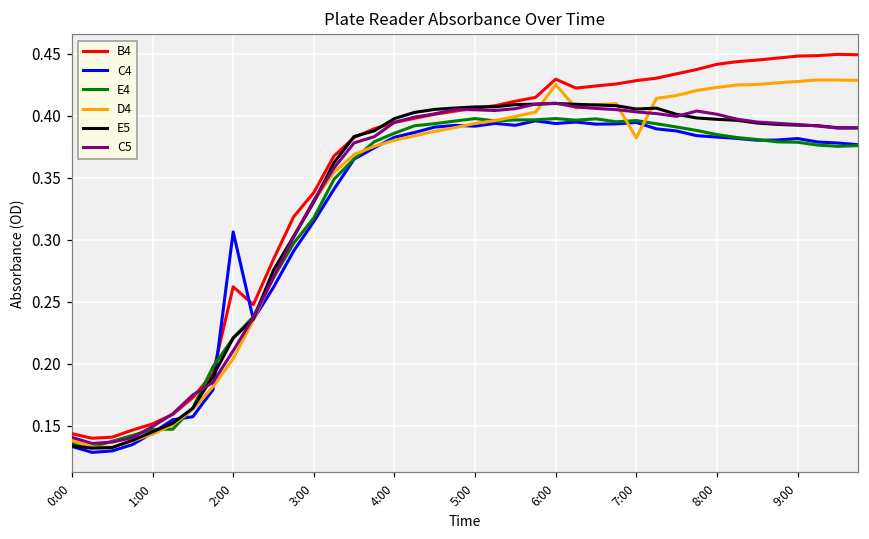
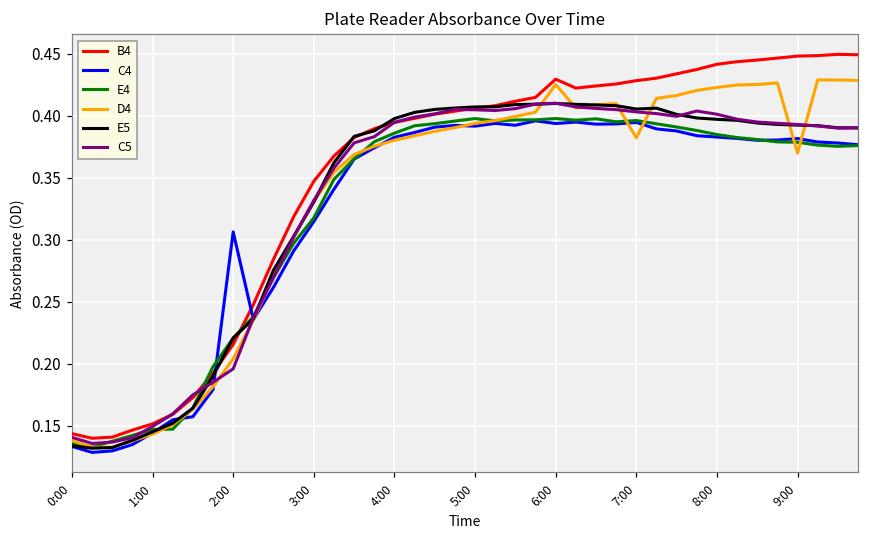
  {
    "B4": {
      "0:00": 0.144,
-     "2:00": 0.262,
-     "3:00": 0.338,
+     "2:00": 0.216,
+     "3:00": 0.347,
      "6:00": 0.430,
      "7:00": 0.428,
      "8:00": 0.442,
      "9:00": 0.448
    },
    "C4": {
      "2:00": 0.306,
      "3:00": 0.315,
      "4:00": 0.383,
      "6:00": 0.394,
      "9:00": 0.382
    },
    "E4": {
      "3:00": 0.318,
      "4:00": 0.386,
      "5:00": 0.398,
      "6:00": 0.398,
      "9:00": 0.379
    },
    "D4": {
      "0:00": 0.138,
      "2:00": 0.204,
      "4:00": 0.380,
      "6:00": 0.425,
      "7:00": 0.382,
      "8:00": 0.423,
-     "9:00": 0.428
+     "9:00": 0.370
    },
    "E5": {
      "4:00": 0.398,
      "7:00": 0.406,
      "8:00": 0.397
    },
    "C5": {
      "0:00": 0.141,
-     "2:00": 0.211,
+     "2:00": 0.196,
      "7:00": 0.403,
      "8:00": 0.401
    }
  }
